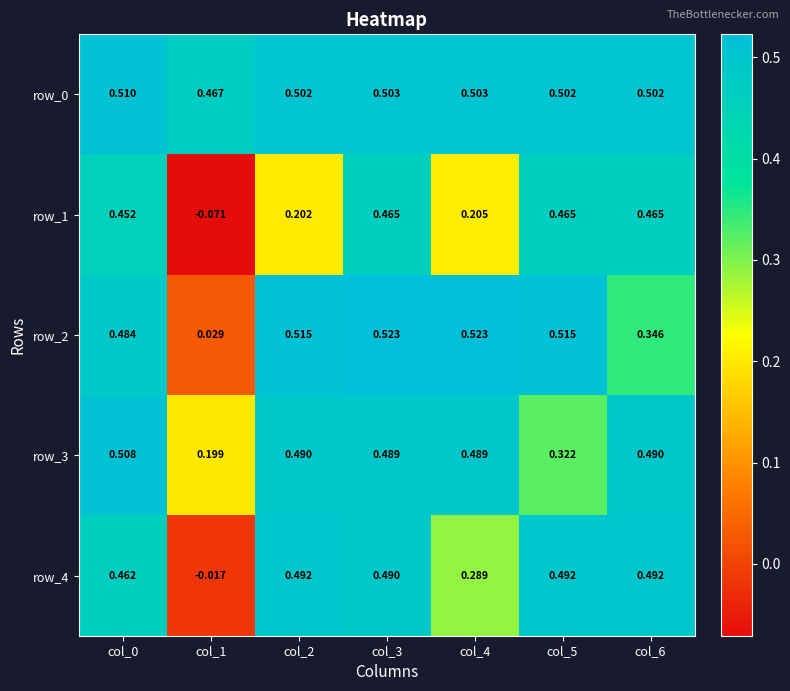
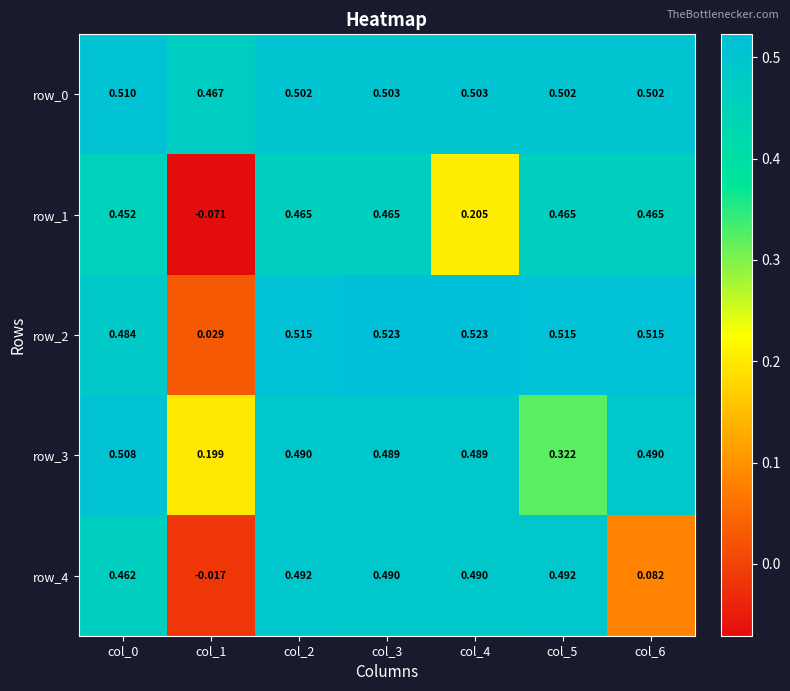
  {
    "row_0": {
      "col_0": 0.510,
      "col_1": 0.467,
      "col_2": 0.502,
      "col_3": 0.503,
      "col_4": 0.503,
      "col_5": 0.502,
      "col_6": 0.502
    },
    "row_1": {
      "col_0": 0.452,
      "col_1": -0.071,
-     "col_2": 0.202,
+     "col_2": 0.465,
      "col_3": 0.465,
      "col_4": 0.205,
      "col_5": 0.465,
      "col_6": 0.465
    },
    "row_2": {
      "col_0": 0.484,
      "col_1": 0.029,
      "col_2": 0.515,
      "col_3": 0.523,
      "col_4": 0.523,
      "col_5": 0.515,
-     "col_6": 0.346
+     "col_6": 0.515
    },
    "row_3": {
      "col_0": 0.508,
      "col_1": 0.199,
      "col_2": 0.490,
      "col_3": 0.489,
      "col_4": 0.489,
      "col_5": 0.322,
      "col_6": 0.490
    },
    "row_4": {
      "col_0": 0.462,
      "col_1": -0.017,
      "col_2": 0.492,
      "col_3": 0.490,
-     "col_4": 0.289,
+     "col_4": 0.490,
      "col_5": 0.492,
-     "col_6": 0.492
+     "col_6": 0.082
    }
  }
